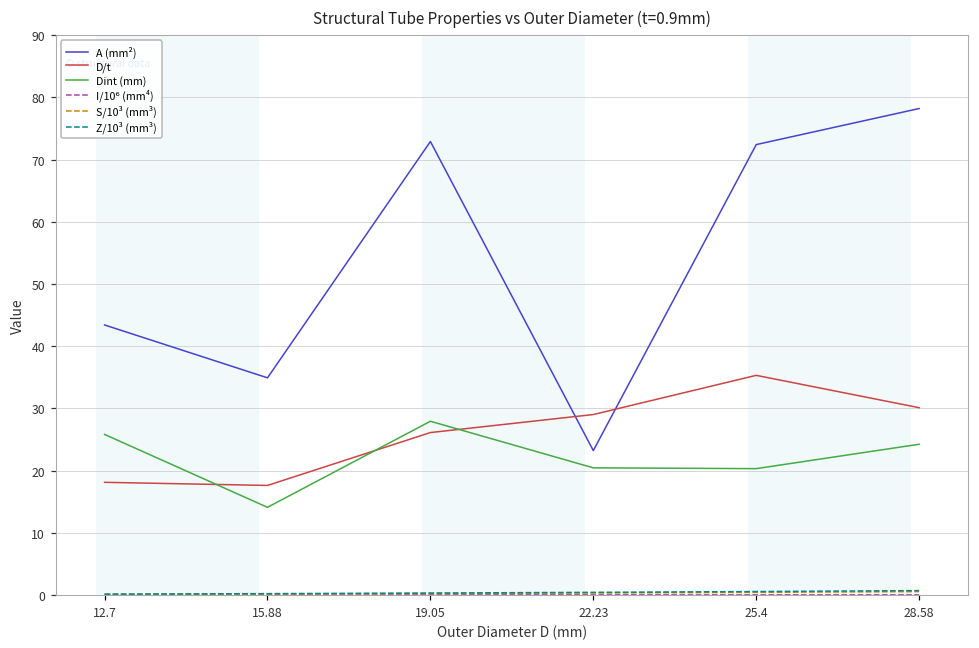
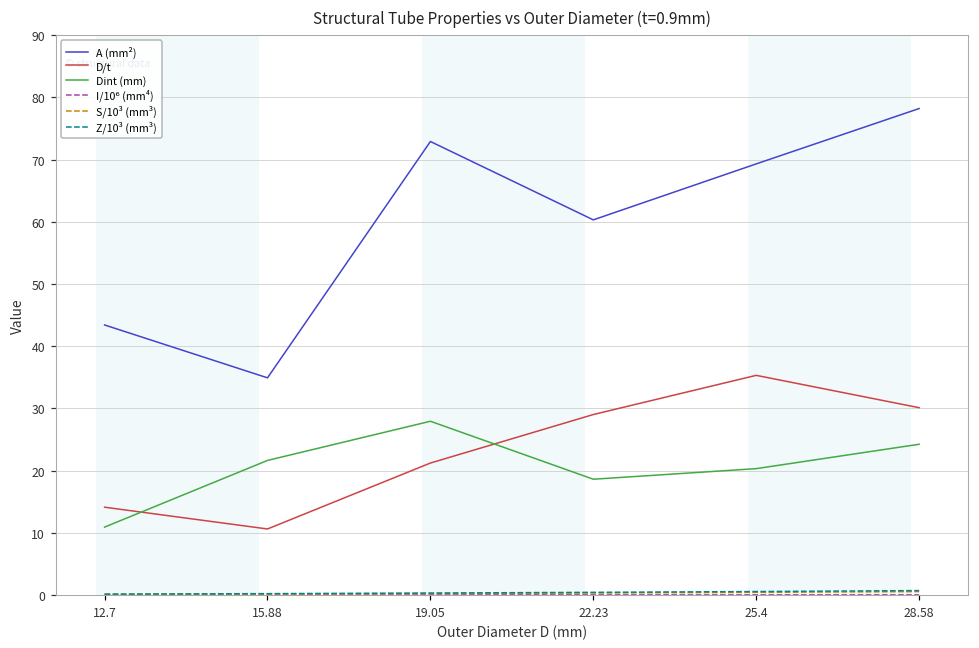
  {
    "A (mm²)": {
      "12.7": 43,
      "15.88": 35,
      "19.05": 73,
-     "22.23": 23,
-     "25.4": 72,
+     "22.23": 60,
+     "25.4": 69,
      "28.58": 78
    },
    "D/t": {
-     "12.7": 18,
-     "15.88": 18,
-     "19.05": 26,
+     "12.7": 14,
+     "15.88": 11,
+     "19.05": 21,
      "22.23": 29,
      "25.4": 35,
      "28.58": 30
    },
    "Dint (mm)": {
-     "12.7": 26,
-     "15.88": 14,
+     "12.7": 11,
+     "15.88": 22,
      "19.05": 28,
-     "22.23": 20,
+     "22.23": 19,
      "25.4": 20,
      "28.58": 24
    },
    "I/10⁶ (mm⁴)": {
      "28.58": 0
    }
  }
